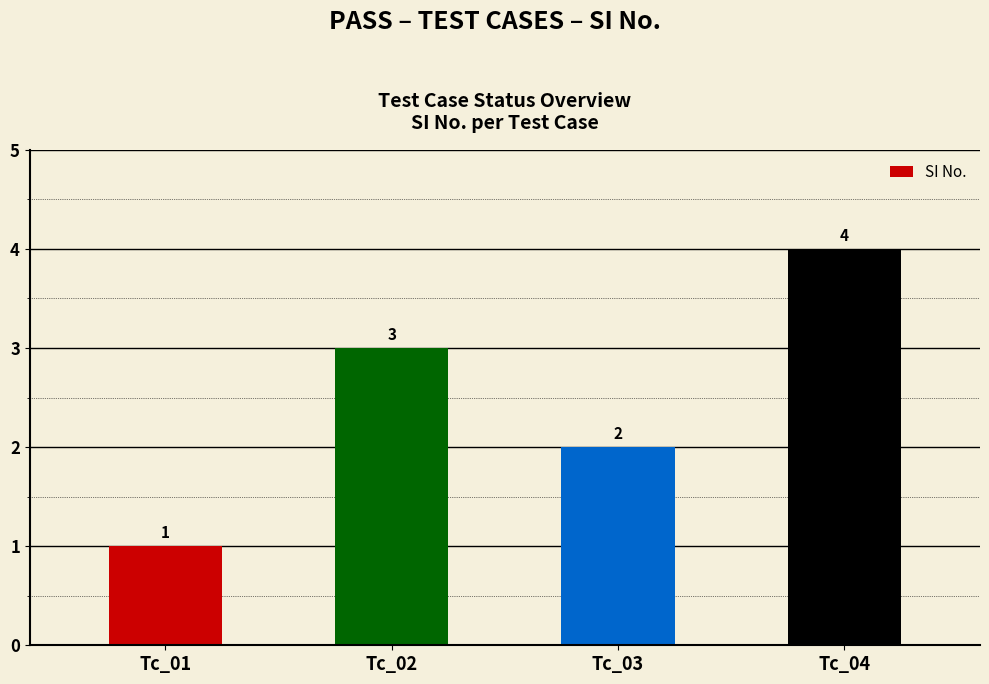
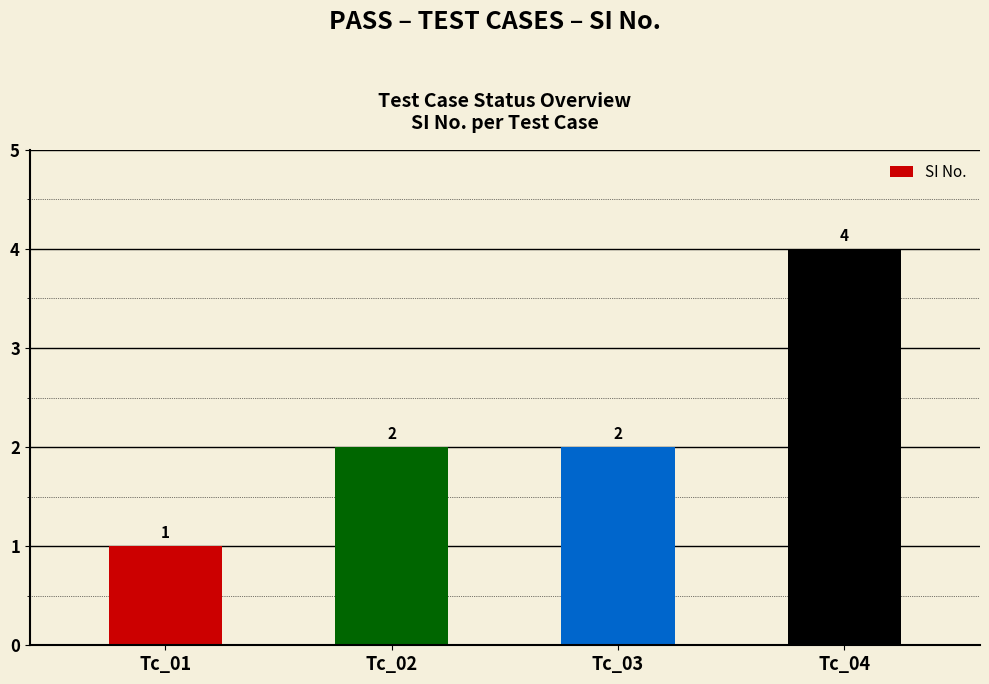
  {
    "Tc_01": 1,
-   "Tc_02": 3,
+   "Tc_02": 2,
    "Tc_03": 2,
    "Tc_04": 4
  }
